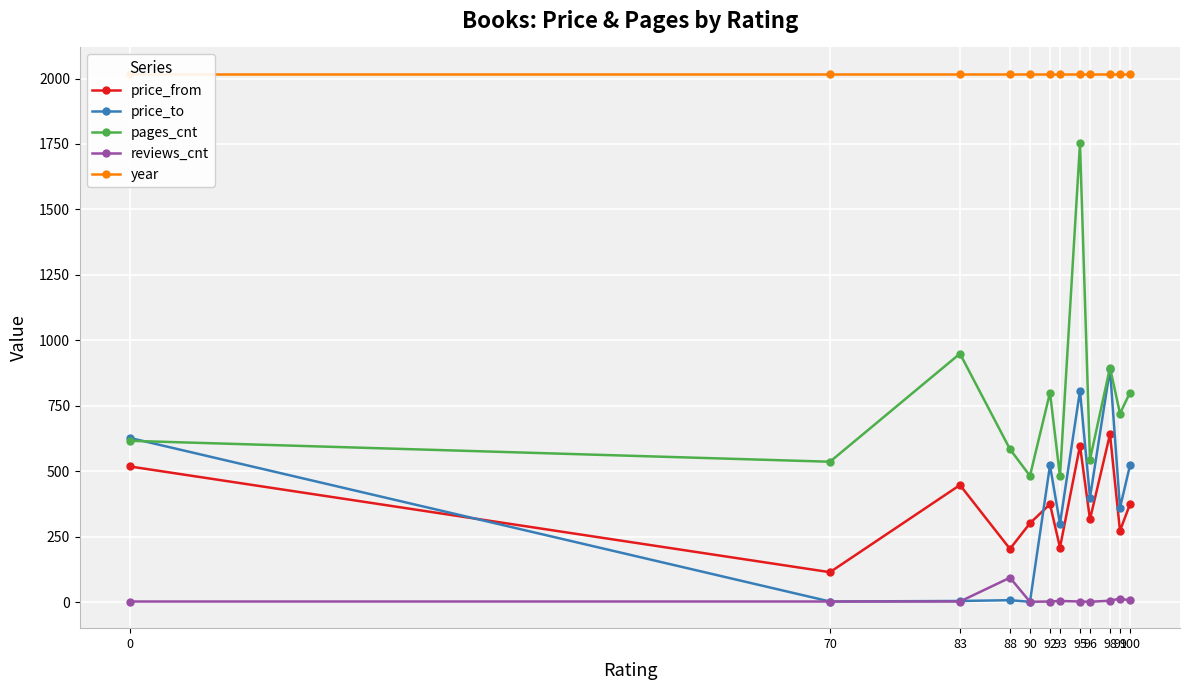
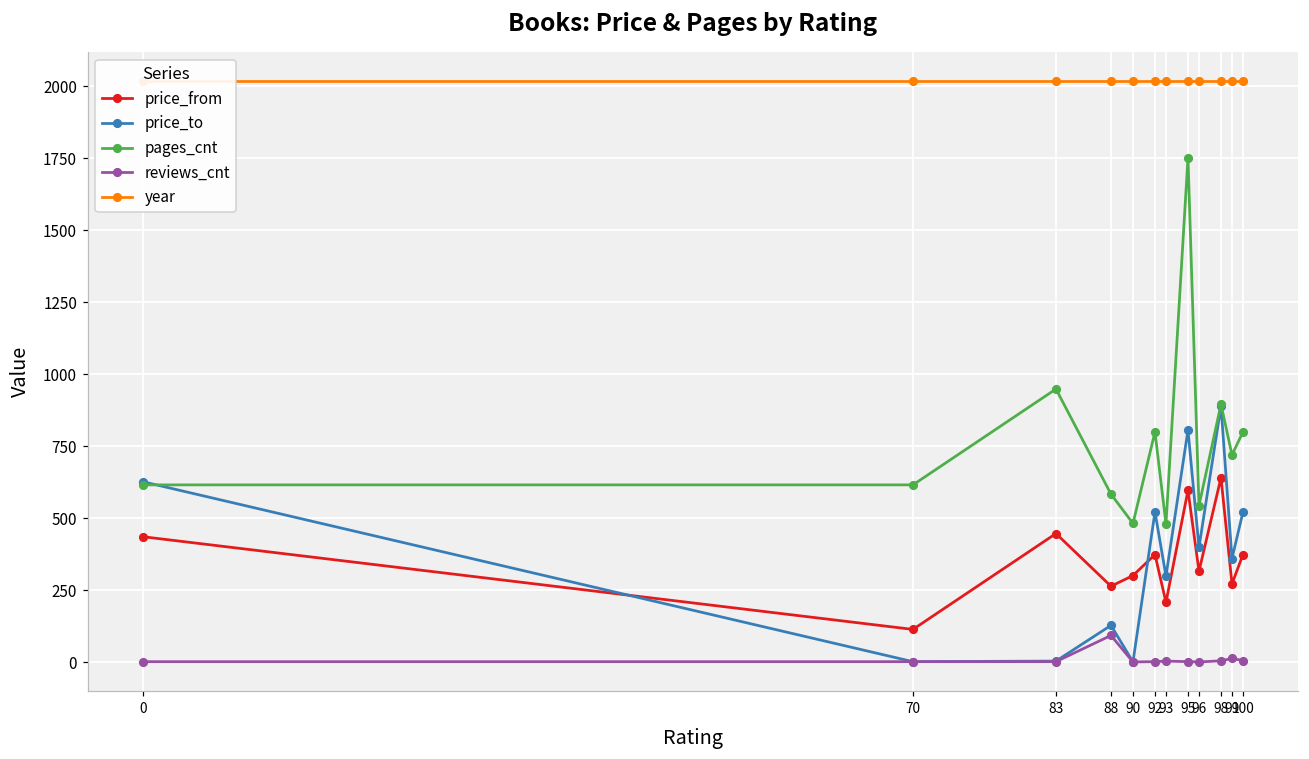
  {
    "price_from": {
-     "0": 520,
+     "0": 440,
      "70": 110,
      "83": 450,
-     "88": 200,
+     "88": 260,
      "90": 300
    },
    "price_to": {
      "0": 630,
-     "88": 10
+     "88": 130
    },
    "pages_cnt": {
      "0": 620,
-     "70": 540,
+     "70": 620,
      "83": 950,
      "88": 580,
      "90": 480
    },
    "reviews_cnt": {
      "0": 0,
      "88": 90
    },
    "year": {
      "70": 2020,
      "83": 2020,
      "88": 2020,
      "90": 2020
    }
  }
